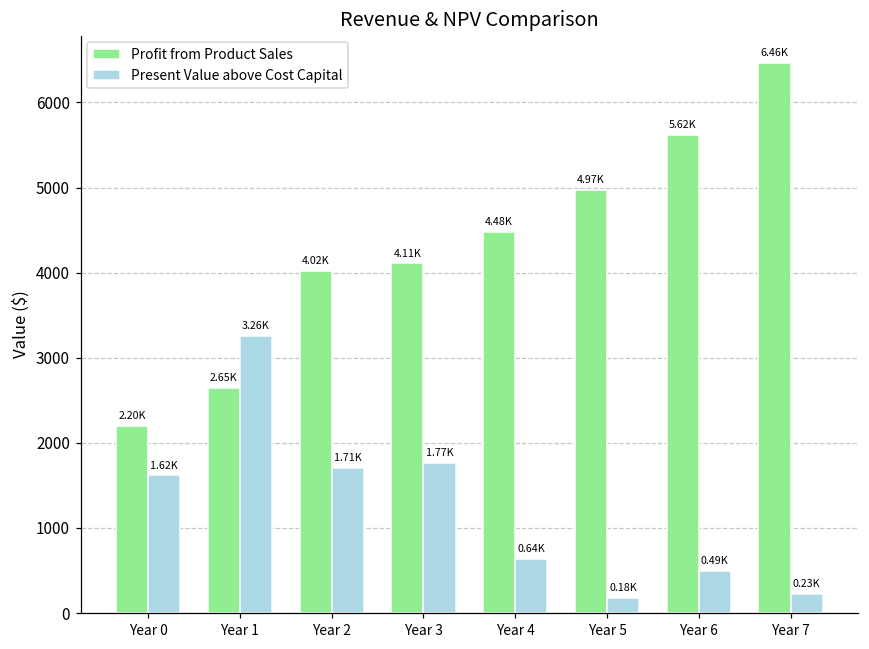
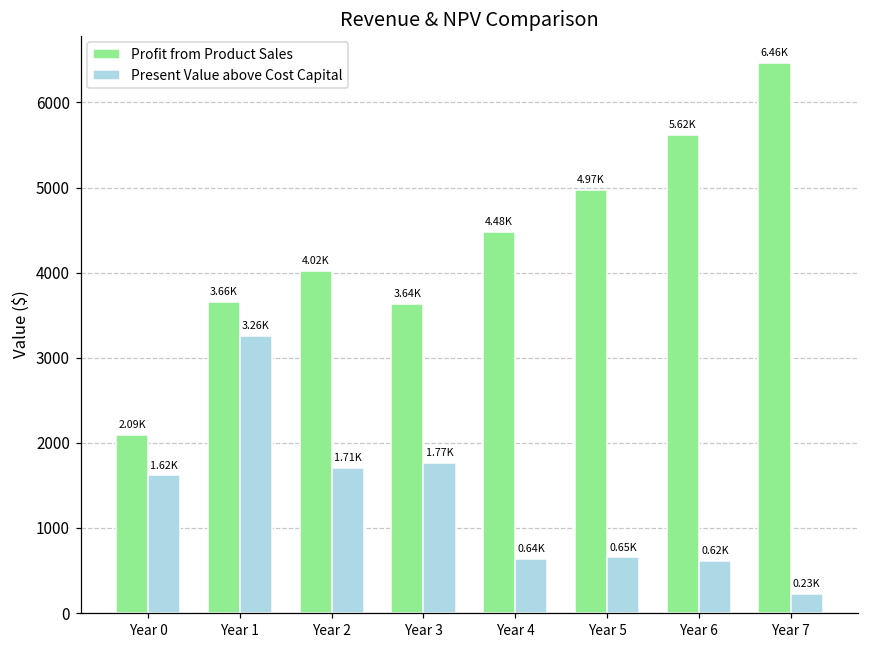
  {
    "Profit from Product Sales": {
-     "Year 0": "2.20K",
-     "Year 1": "2.65K",
+     "Year 0": "2.09K",
+     "Year 1": "3.66K",
      "Year 2": "4.02K",
-     "Year 3": "4.11K",
+     "Year 3": "3.64K",
      "Year 4": "4.48K",
      "Year 5": "4.97K",
      "Year 6": "5.62K",
      "Year 7": "6.46K"
    },
    "Present Value above Cost Capital": {
      "Year 0": "1.62K",
      "Year 1": "3.26K",
      "Year 2": "1.71K",
      "Year 3": "1.77K",
      "Year 4": "0.64K",
-     "Year 5": "0.18K",
-     "Year 6": "0.49K",
+     "Year 5": "0.65K",
+     "Year 6": "0.62K",
      "Year 7": "0.23K"
    }
  }
